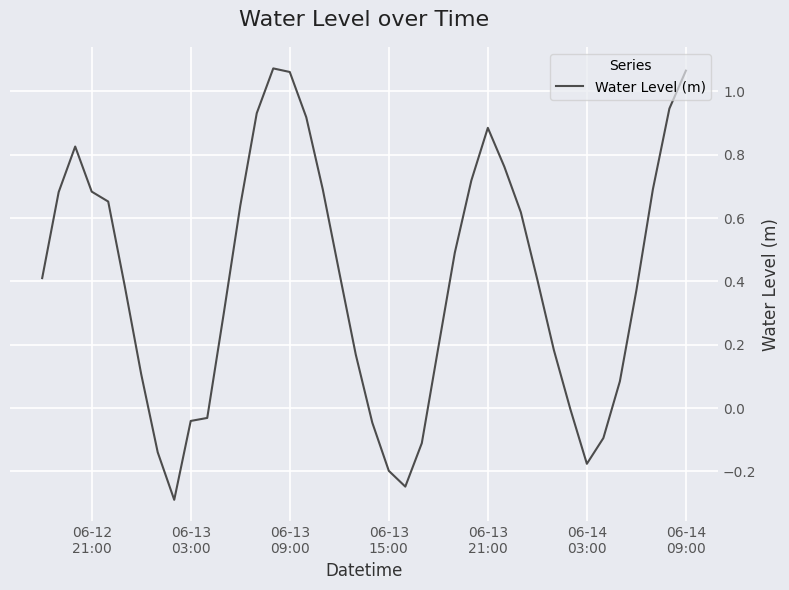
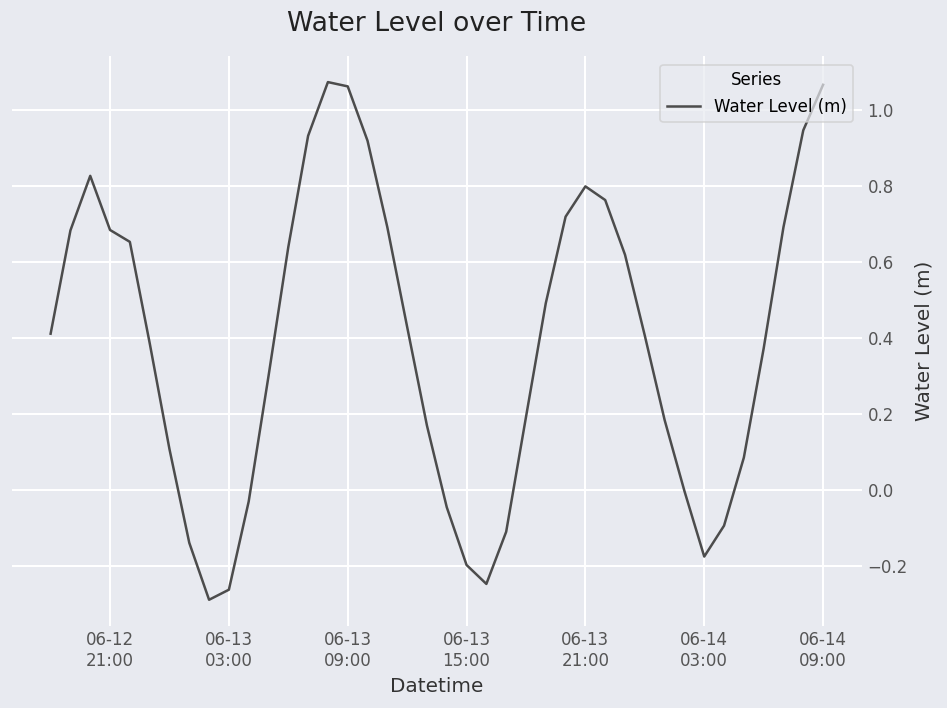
  {
    "06-12 21:00": 0.68,
-   "06-13 03:00": -0.04,
+   "06-13 03:00": -0.26,
    "06-13 09:00": 1.06,
    "06-13 15:00": -0.20,
-   "06-13 21:00": 0.88,
+   "06-13 21:00": 0.80,
    "06-14 03:00": -0.18
  }
